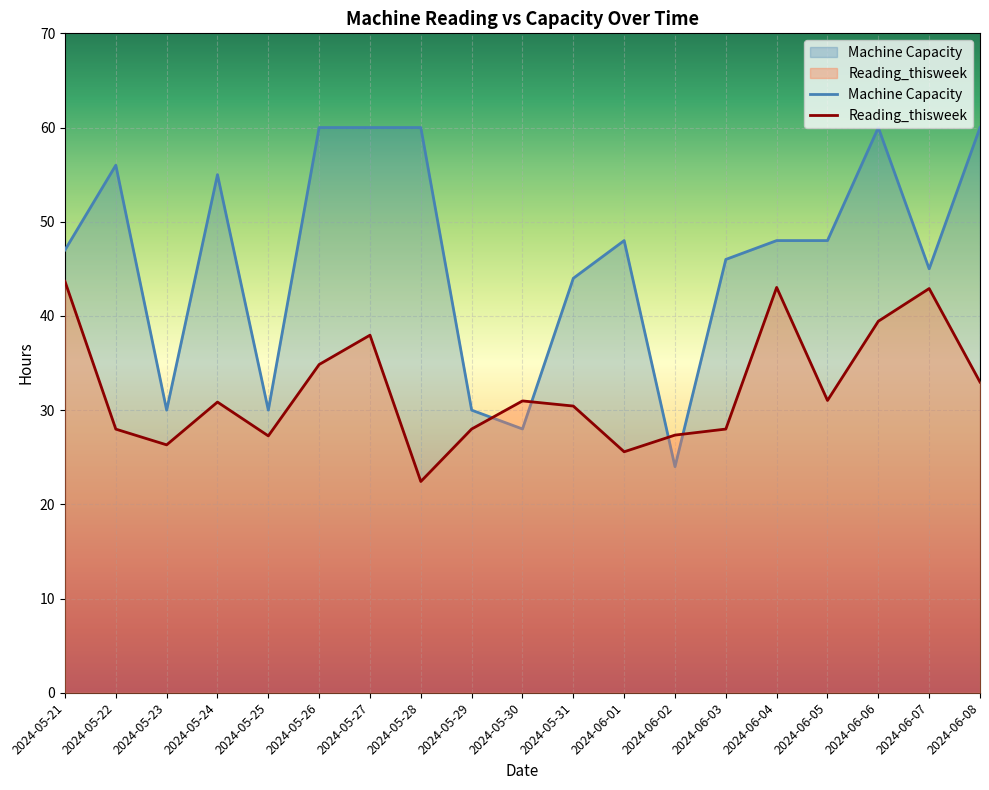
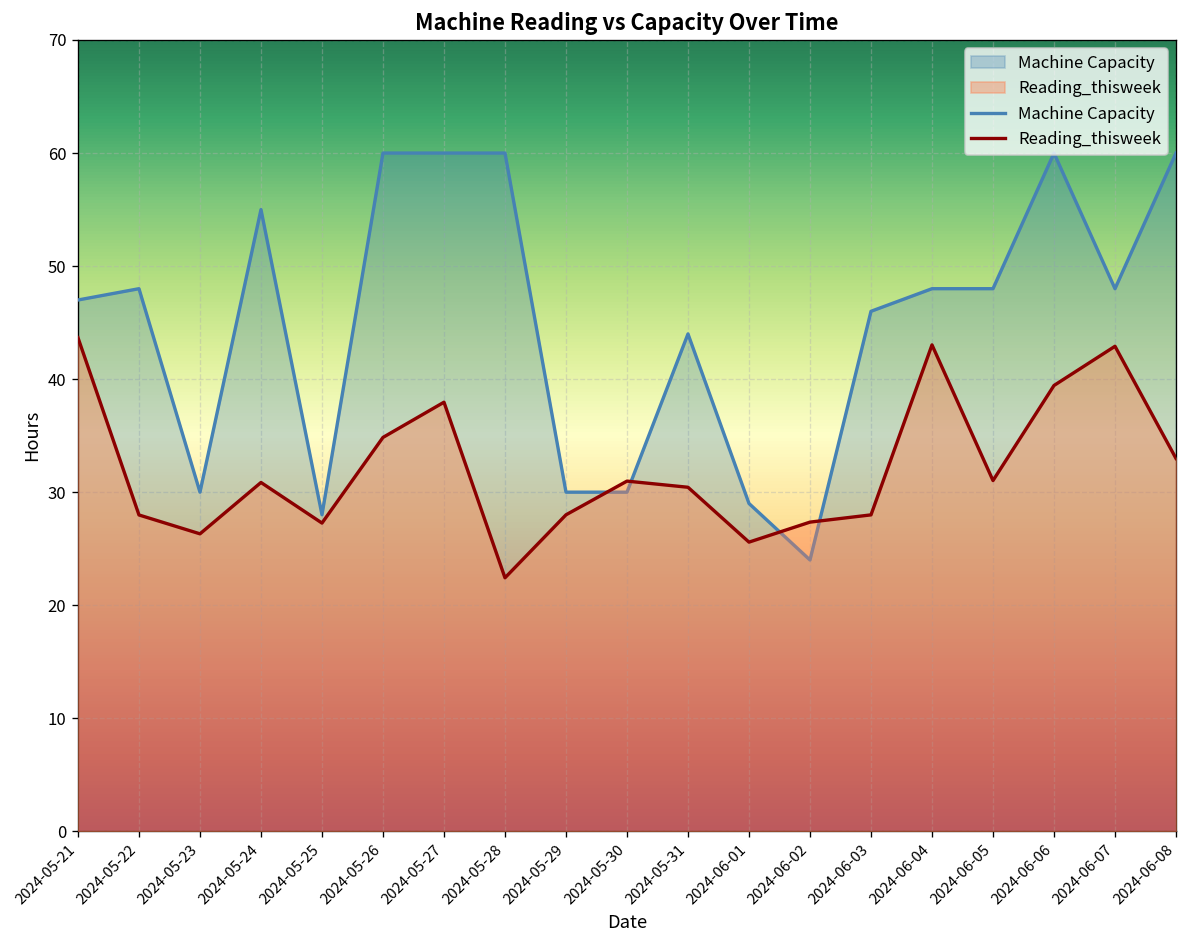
  {
    "Machine Capacity": {
      "2024-05-21": 47,
-     "2024-05-22": 56,
+     "2024-05-22": 48,
      "2024-05-23": 30,
      "2024-05-24": 55,
-     "2024-05-25": 30,
+     "2024-05-25": 28,
      "2024-05-26": 60,
      "2024-05-27": 60,
      "2024-05-28": 60,
      "2024-05-29": 30,
-     "2024-05-30": 28,
+     "2024-05-30": 30,
      "2024-05-31": 44,
-     "2024-06-01": 48,
+     "2024-06-01": 29,
      "2024-06-02": 24,
      "2024-06-03": 46,
      "2024-06-04": 48,
      "2024-06-05": 48,
-     "2024-06-07": 45,
+     "2024-06-07": 48,
      "2024-06-08": 60
    }
  }
